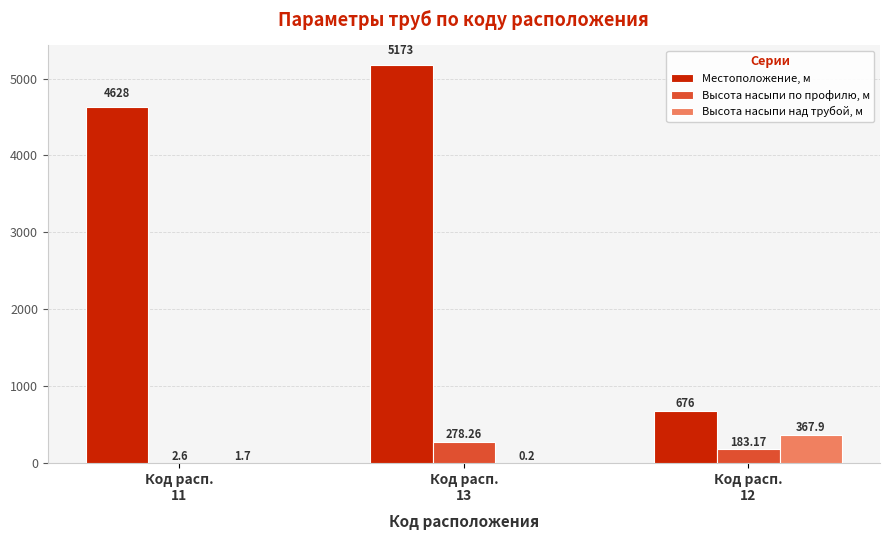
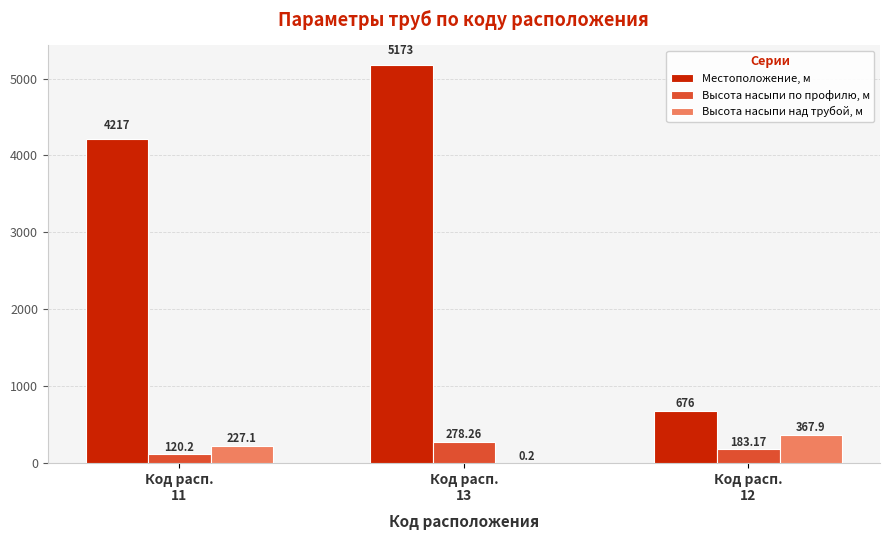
  {
    "Местоположение, м": {
-     "Код расп. 11": 4628,
+     "Код расп. 11": 4217,
      "Код расп. 13": 5173,
      "Код расп. 12": 676
    },
    "Высота насыпи по профилю, м": {
-     "Код расп. 11": 2.6,
+     "Код расп. 11": 120.2,
      "Код расп. 13": 278.26,
      "Код расп. 12": 183.17
    },
    "Высота насыпи над трубой, м": {
-     "Код расп. 11": 1.7,
+     "Код расп. 11": 227.1,
      "Код расп. 13": 0.2,
      "Код расп. 12": 367.9
    }
  }
